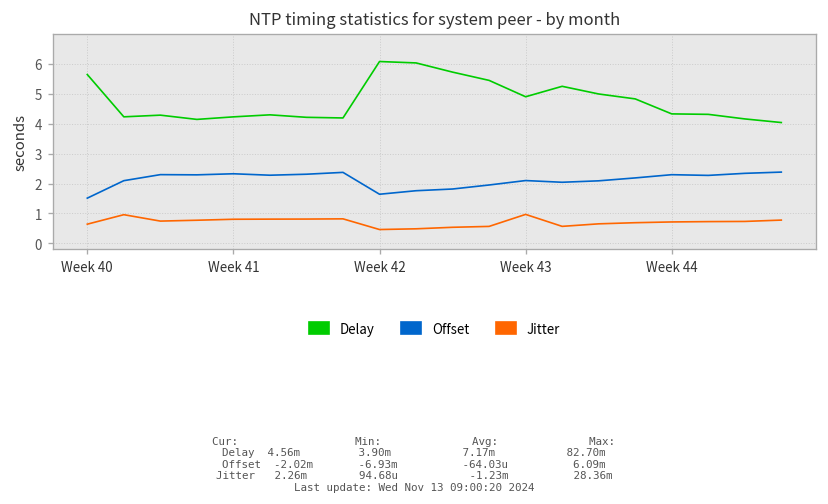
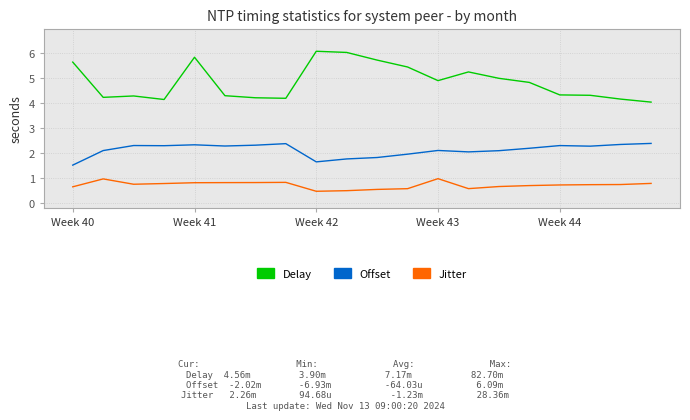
  {
    "Delay": {
      "Week 40": 5.6,
-     "Week 41": 4.2,
+     "Week 41": 5.8,
      "Week 42": 6.1,
      "Week 43": 4.9,
      "Week 44": 4.3
    },
    "Offset": {
      "Week 40": 1.5,
      "Week 41": 2.3,
      "Week 42": 1.6,
      "Week 43": 2.1,
      "Week 44": 2.3
    },
    "Jitter": {
      "Week 40": 0.6,
      "Week 41": 0.8,
      "Week 42": 0.5,
      "Week 43": 1.0,
      "Week 44": 0.7
    }
  }
